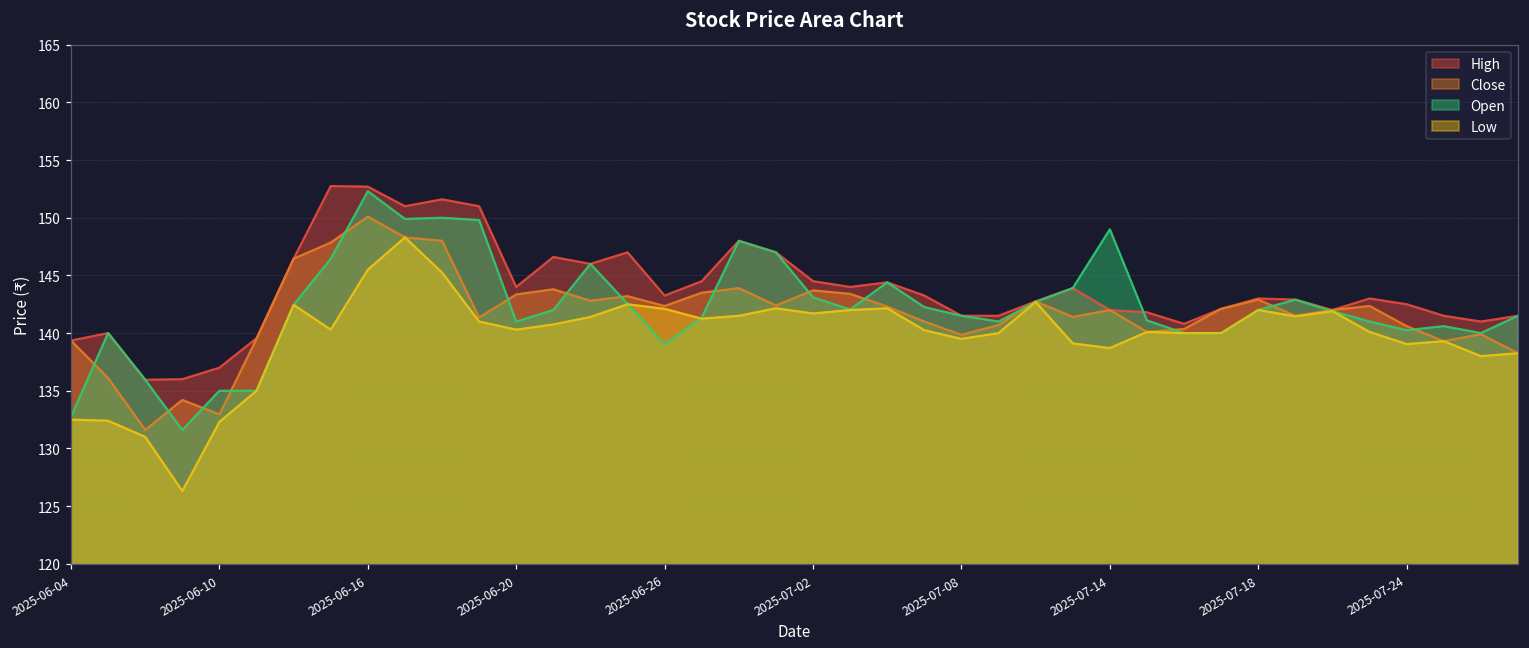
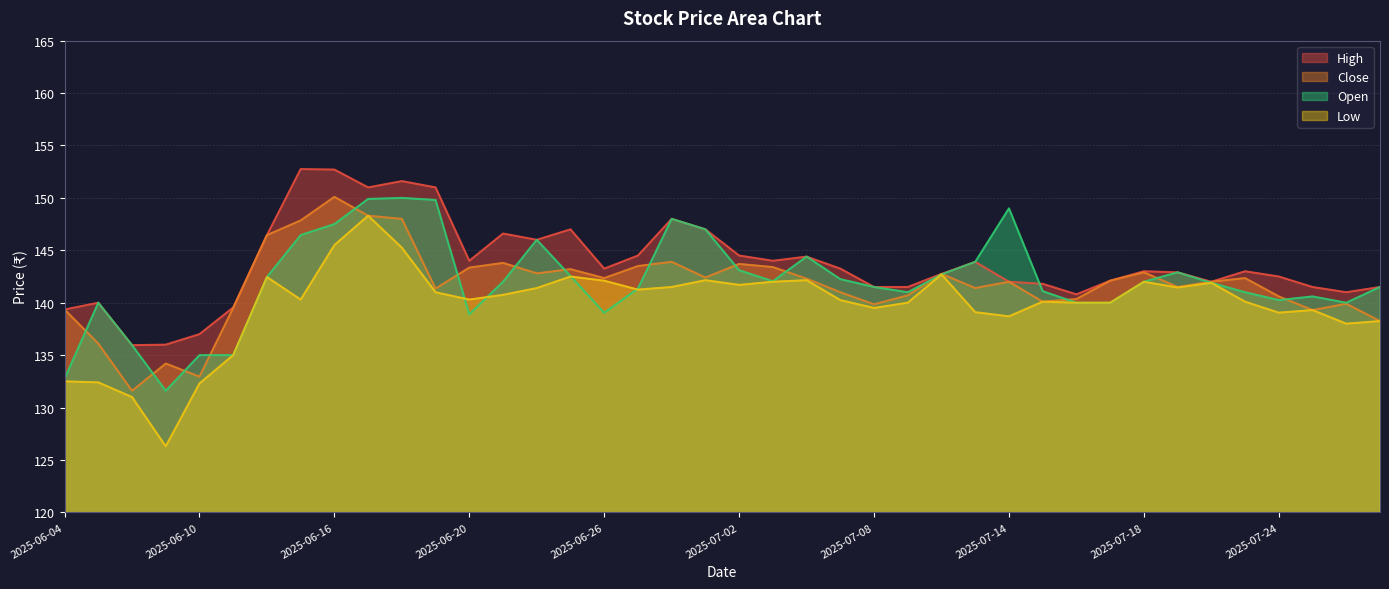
  {
    "Open": {
      "2025-06-04": 132.8,
      "2025-06-10": 135.0,
-     "2025-06-16": 152.3,
-     "2025-06-20": 141.0,
+     "2025-06-16": 147.5,
+     "2025-06-20": 138.9,
      "2025-06-26": 139.0,
      "2025-07-02": 143.1,
      "2025-07-14": 149.0,
      "2025-07-24": 140.3
    }
  }
